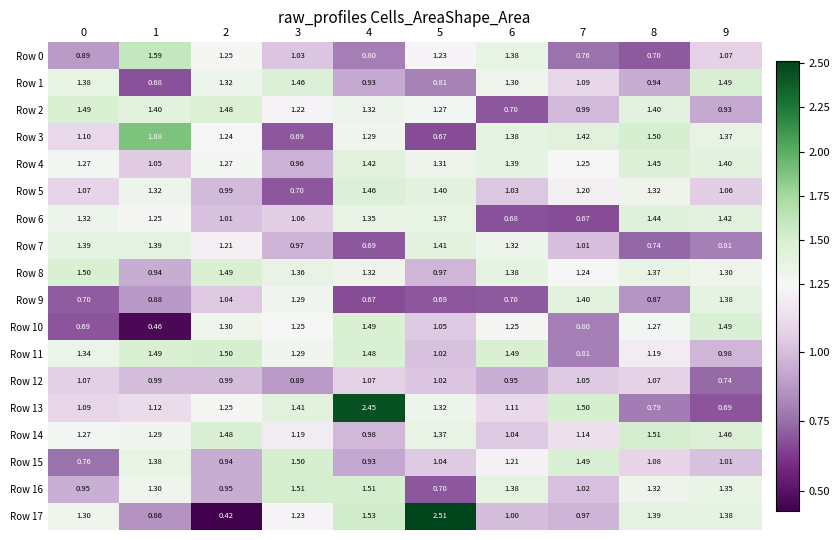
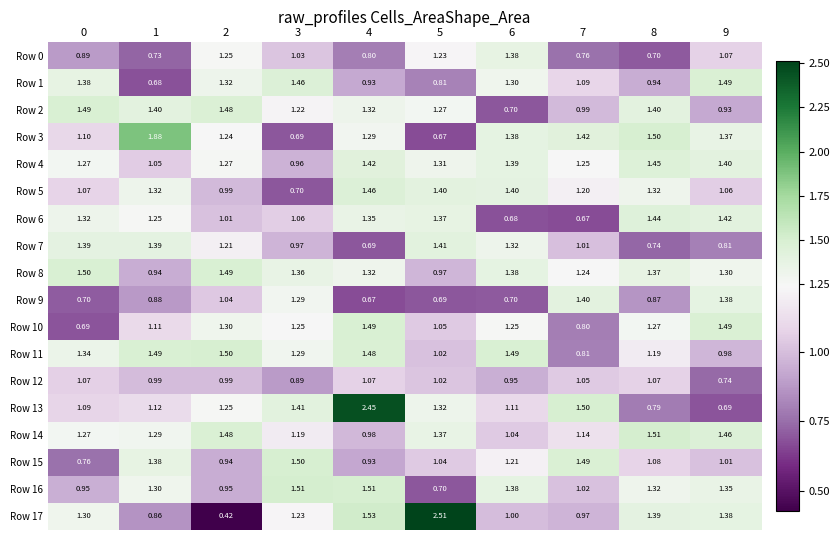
  {
    "Row 0": {
      "0": 0.89,
-     "1": 1.59,
+     "1": 0.73,
      "2": 1.25,
      "3": 1.03,
      "4": 0.80,
      "5": 1.23,
      "6": 1.38,
      "7": 0.76,
      "8": 0.70,
      "9": 1.07
    },
    "Row 1": {
      "0": 1.38,
      "1": 0.68,
      "2": 1.32,
      "3": 1.46,
      "4": 0.93,
      "5": 0.81,
      "6": 1.30,
      "7": 1.09,
      "8": 0.94,
      "9": 1.49
    },
    "Row 2": {
      "0": 1.49,
      "1": 1.40,
      "2": 1.48,
      "3": 1.22,
      "4": 1.32,
      "5": 1.27,
      "6": 0.70,
      "7": 0.99,
      "8": 1.40,
      "9": 0.93
    },
    "Row 3": {
      "0": 1.10,
      "1": 1.88,
      "2": 1.24,
      "3": 0.69,
      "4": 1.29,
      "5": 0.67,
      "6": 1.38,
      "7": 1.42,
      "8": 1.50,
      "9": 1.37
    },
    "Row 4": {
      "0": 1.27,
      "1": 1.05,
      "2": 1.27,
      "3": 0.96,
      "4": 1.42,
      "5": 1.31,
      "6": 1.39,
      "7": 1.25,
      "8": 1.45,
      "9": 1.40
    },
    "Row 5": {
      "0": 1.07,
      "1": 1.32,
      "2": 0.99,
      "3": 0.70,
      "4": 1.46,
      "5": 1.40,
-     "6": 1.03,
+     "6": 1.40,
      "7": 1.20,
      "8": 1.32,
      "9": 1.06
    },
    "Row 6": {
      "0": 1.32,
      "1": 1.25,
      "2": 1.01,
      "3": 1.06,
      "4": 1.35,
      "5": 1.37,
      "6": 0.68,
      "7": 0.67,
      "8": 1.44,
      "9": 1.42
    },
    "Row 7": {
      "0": 1.39,
      "1": 1.39,
      "2": 1.21,
      "3": 0.97,
      "4": 0.69,
      "5": 1.41,
      "6": 1.32,
      "7": 1.01,
      "8": 0.74,
      "9": 0.81
    },
    "Row 8": {
      "0": 1.50,
      "1": 0.94,
      "2": 1.49,
      "3": 1.36,
      "4": 1.32,
      "5": 0.97,
      "6": 1.38,
      "7": 1.24,
      "8": 1.37,
      "9": 1.30
    },
    "Row 9": {
      "0": 0.70,
      "1": 0.88,
      "2": 1.04,
      "3": 1.29,
      "4": 0.67,
      "5": 0.69,
      "6": 0.70,
      "7": 1.40,
      "8": 0.87,
      "9": 1.38
    },
    "Row 10": {
      "0": 0.69,
-     "1": 0.46,
+     "1": 1.11,
      "2": 1.30,
      "3": 1.25,
      "4": 1.49,
      "5": 1.05,
      "6": 1.25,
      "7": 0.80,
      "8": 1.27,
      "9": 1.49
    },
    "Row 11": {
      "0": 1.34,
      "1": 1.49,
      "2": 1.50,
      "3": 1.29,
      "4": 1.48,
      "5": 1.02,
      "6": 1.49,
      "7": 0.81,
      "8": 1.19,
      "9": 0.98
    },
    "Row 12": {
      "0": 1.07,
      "1": 0.99,
      "2": 0.99,
      "3": 0.89,
      "4": 1.07,
      "5": 1.02,
      "6": 0.95,
      "7": 1.05,
      "8": 1.07,
      "9": 0.74
    },
    "Row 13": {
      "0": 1.09,
      "1": 1.12,
      "2": 1.25,
      "3": 1.41,
      "4": 2.45,
      "5": 1.32,
      "6": 1.11,
      "7": 1.50,
      "8": 0.79,
      "9": 0.69
    },
    "Row 14": {
      "0": 1.27,
      "1": 1.29,
      "2": 1.48,
      "3": 1.19,
      "4": 0.98,
      "5": 1.37,
      "6": 1.04,
      "7": 1.14,
      "8": 1.51,
      "9": 1.46
    },
    "Row 15": {
      "0": 0.76,
      "1": 1.38,
      "2": 0.94,
      "3": 1.50,
      "4": 0.93,
      "5": 1.04,
      "6": 1.21,
      "7": 1.49,
      "8": 1.08,
      "9": 1.01
    },
    "Row 16": {
      "0": 0.95,
      "1": 1.30,
      "2": 0.95,
      "3": 1.51,
      "4": 1.51,
      "5": 0.70,
      "6": 1.38,
      "7": 1.02,
      "8": 1.32,
      "9": 1.35
    },
    "Row 17": {
      "0": 1.30,
      "1": 0.86,
      "2": 0.42,
      "3": 1.23,
      "4": 1.53,
      "5": 2.51,
      "6": 1.00,
      "7": 0.97,
      "8": 1.39,
      "9": 1.38
    }
  }
